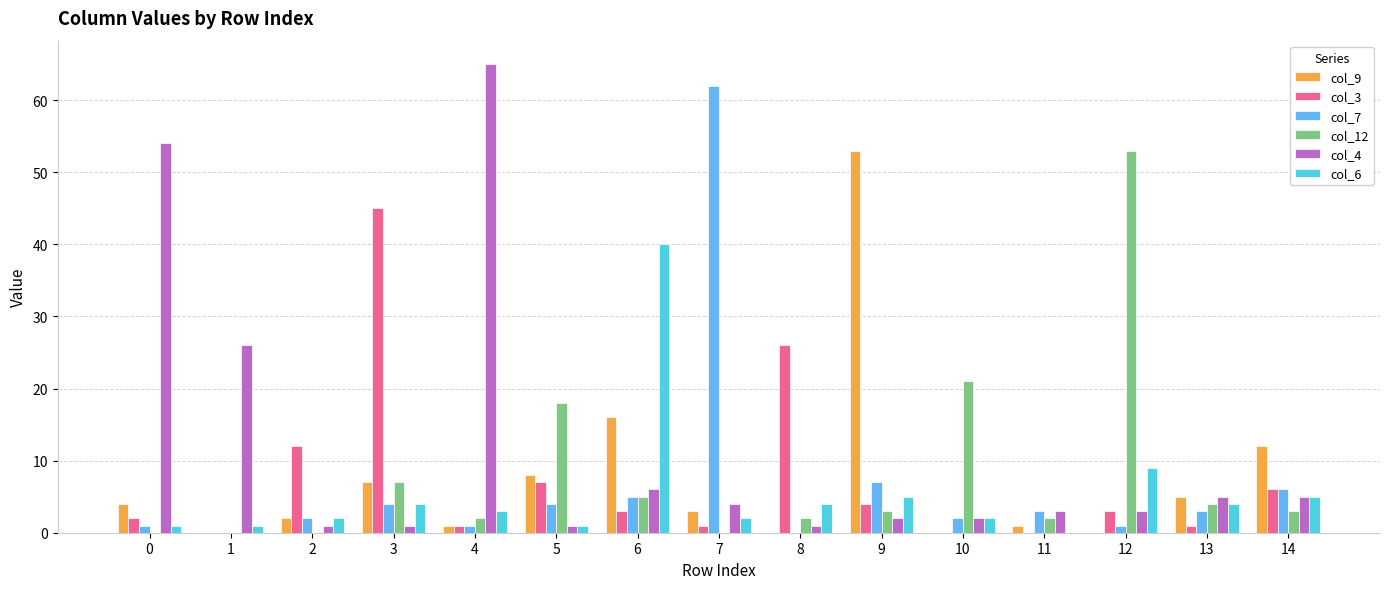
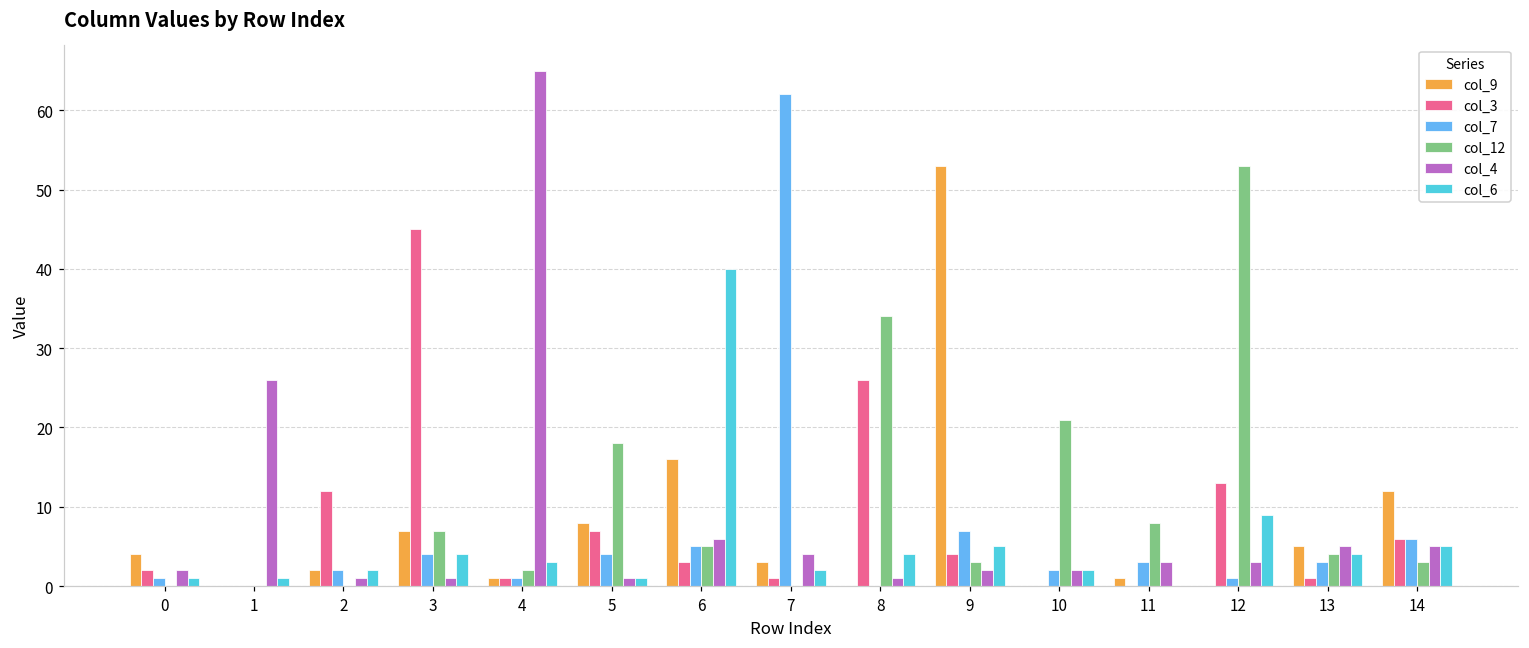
  {
    "col_9": {
      "0": 4,
      "1": 0,
      "2": 2,
      "3": 7,
      "4": 1,
      "5": 8,
      "6": 16,
      "7": 3,
      "8": 0,
      "9": 53,
      "10": 0,
      "11": 1,
      "12": 0,
      "13": 5,
      "14": 12
    },
    "col_3": {
      "0": 2,
      "1": 0,
      "2": 12,
      "3": 45,
      "4": 1,
      "5": 7,
      "6": 3,
      "7": 1,
      "8": 26,
      "9": 4,
      "10": 0,
      "11": 0,
-     "12": 3,
+     "12": 13,
      "13": 1,
      "14": 6
    },
    "col_12": {
      "0": 0,
      "1": 0,
      "2": 0,
      "3": 7,
      "4": 2,
      "5": 18,
      "6": 5,
      "7": 0,
-     "8": 2,
+     "8": 34,
      "9": 3,
      "10": 21,
-     "11": 2,
+     "11": 8,
      "12": 53,
      "13": 4,
      "14": 3
    },
    "col_4": {
-     "0": 54,
+     "0": 2,
      "1": 26,
      "2": 1,
      "3": 1,
      "4": 65,
      "5": 1,
      "6": 6,
      "7": 4,
      "8": 1,
      "9": 2,
      "10": 2,
      "11": 3,
      "12": 3,
      "13": 5,
      "14": 5
    }
  }
